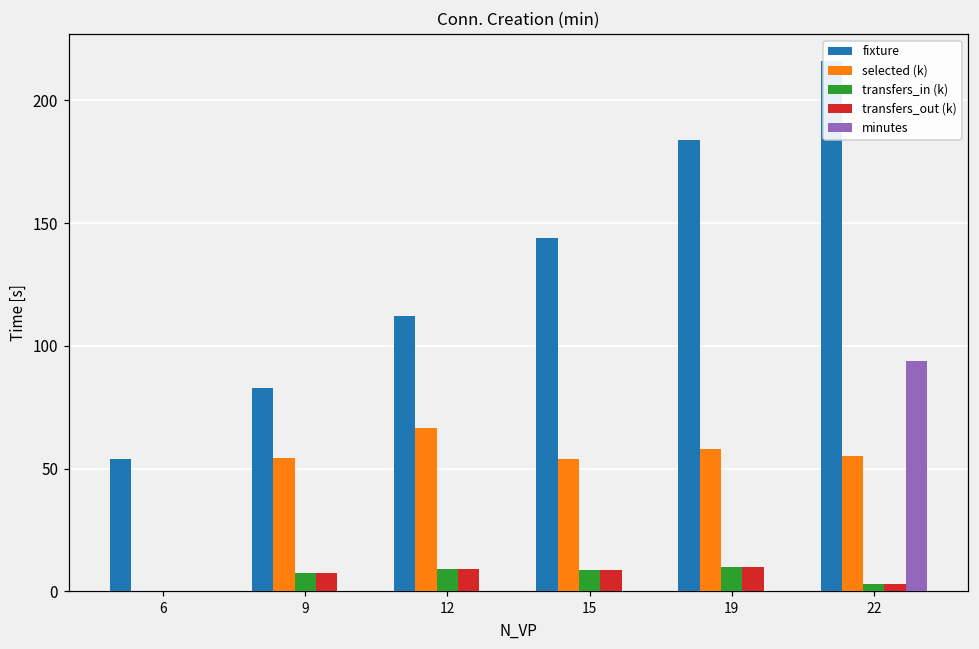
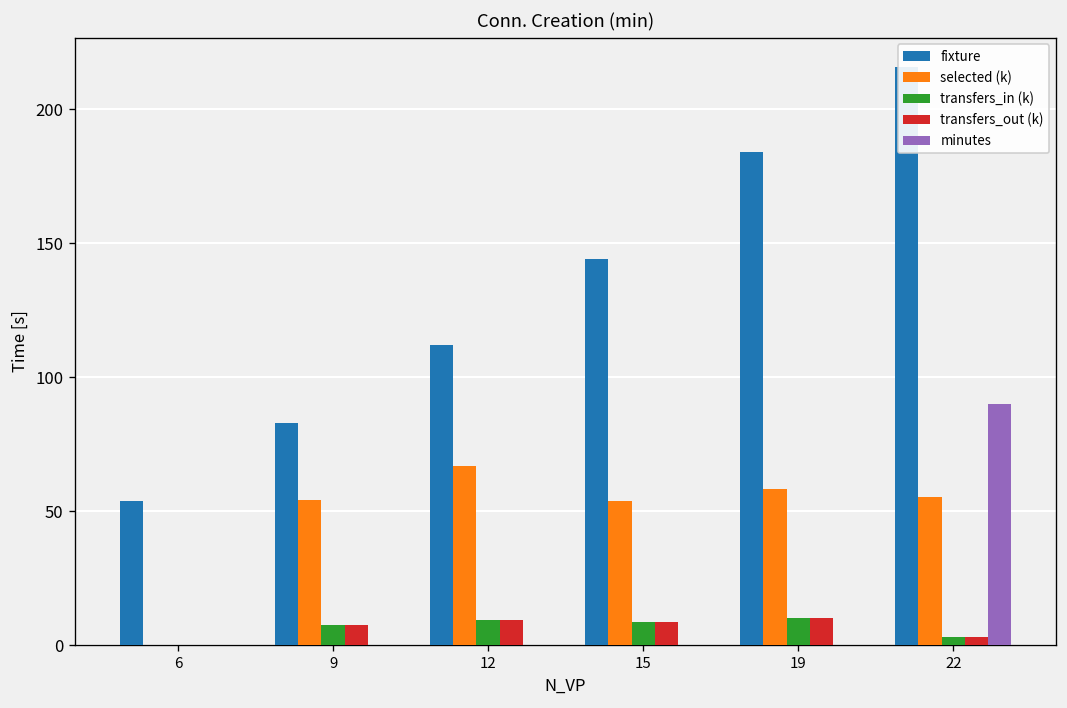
  {
    "fixture": {
      "6": 54,
      "9": 83,
      "12": 112,
      "15": 144,
      "19": 184
    },
    "minutes": {
      "6": 0,
      "9": 0,
      "12": 0,
      "15": 0,
      "19": 0,
-     "22": 94
+     "22": 90
    }
  }
